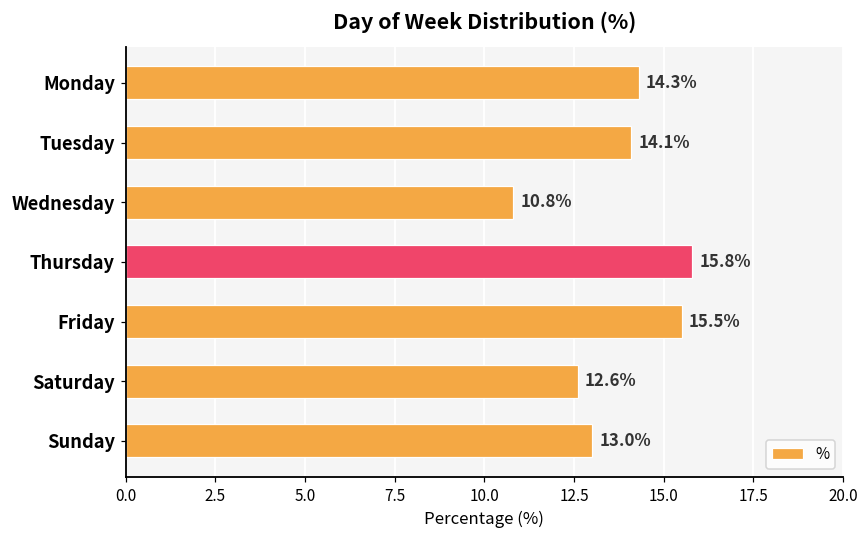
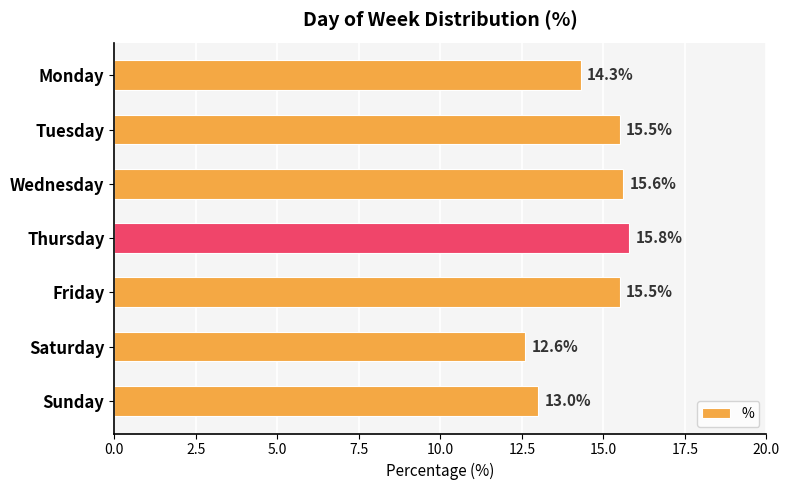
  {
    "Monday": "14.3%",
-   "Tuesday": "14.1%",
-   "Wednesday": "10.8%",
+   "Tuesday": "15.5%",
+   "Wednesday": "15.6%",
    "Thursday": "15.8%",
    "Friday": "15.5%",
    "Saturday": "12.6%",
    "Sunday": "13.0%"
  }
